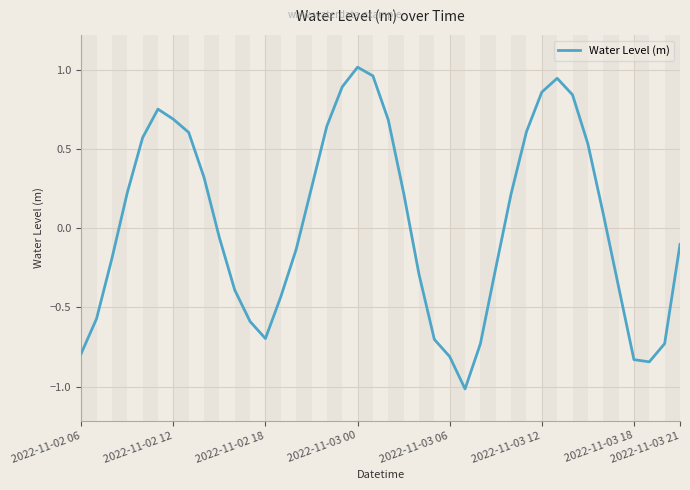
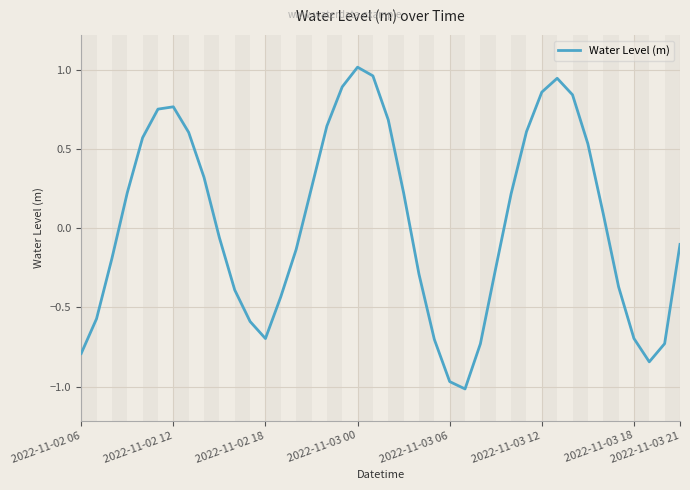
  {
    "2022-11-02 06": -0.79,
-   "2022-11-02 12": 0.69,
+   "2022-11-02 12": 0.76,
    "2022-11-02 18": -0.70,
    "2022-11-03 00": 1.01,
-   "2022-11-03 06": -0.81,
+   "2022-11-03 06": -0.97,
    "2022-11-03 12": 0.86,
-   "2022-11-03 18": -0.83,
+   "2022-11-03 18": -0.70,
    "2022-11-03 21": -0.10
  }
